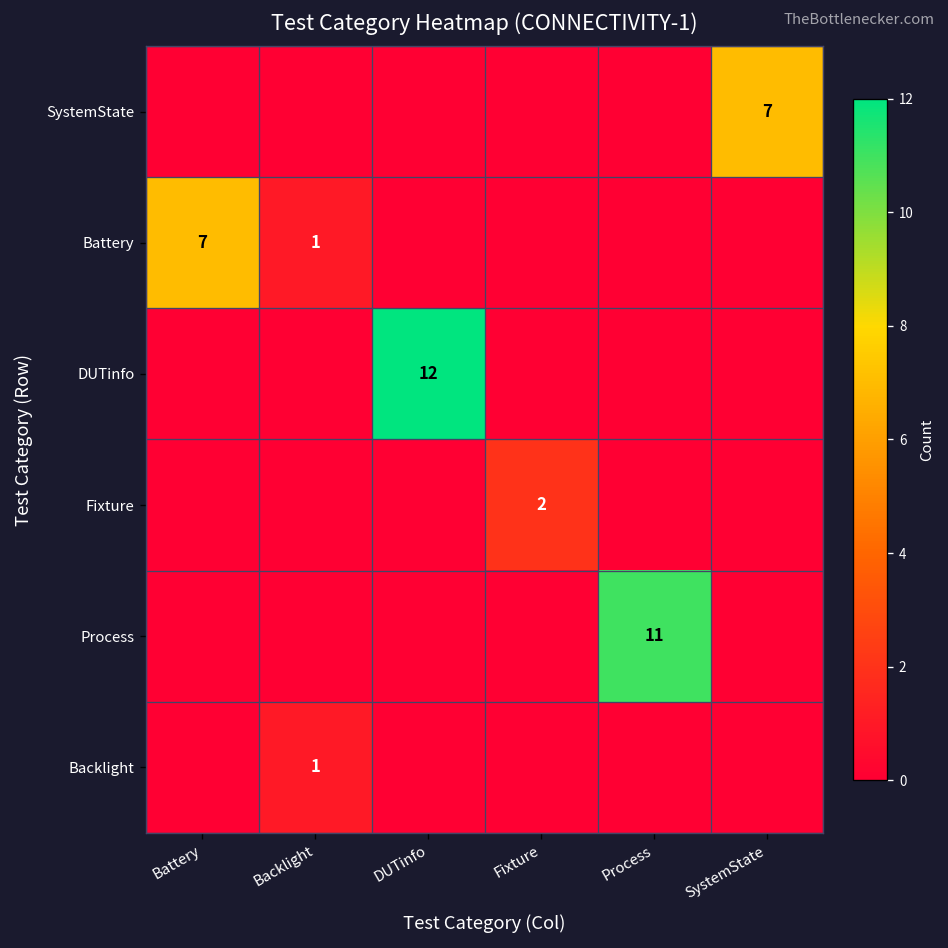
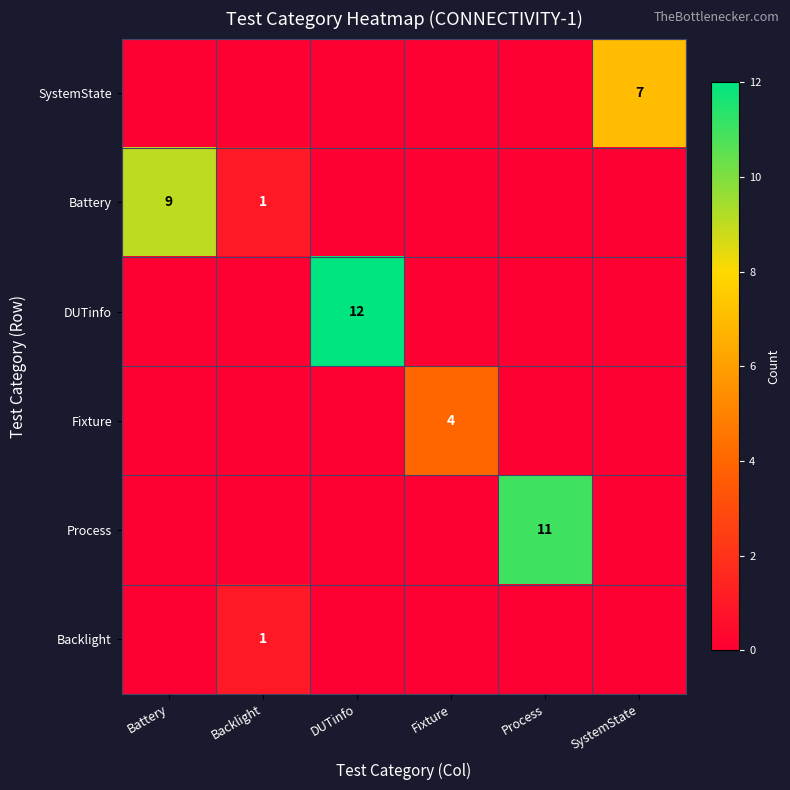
  {
    "SystemState": {
      "SystemState": 7
    },
    "Battery": {
-     "Battery": 7,
+     "Battery": 9,
      "Backlight": 1
    },
    "DUTinfo": {
      "DUTinfo": 12
    },
    "Fixture": {
-     "Fixture": 2
+     "Fixture": 4
    },
    "Process": {
      "Process": 11
    },
    "Backlight": {
      "Backlight": 1
    }
  }
